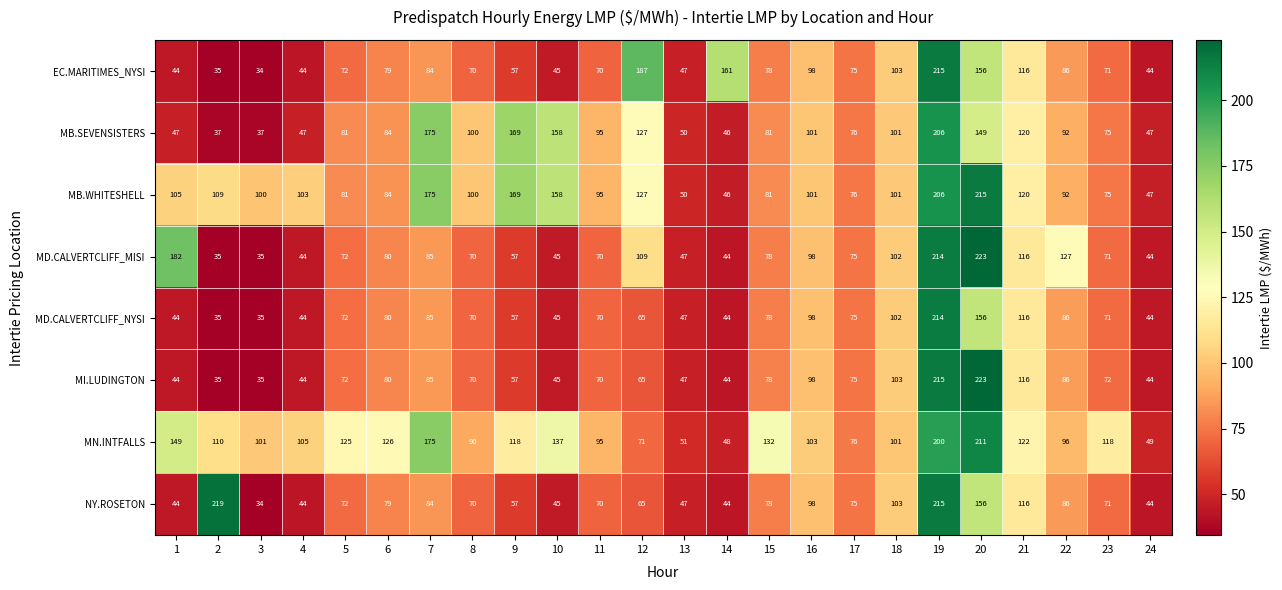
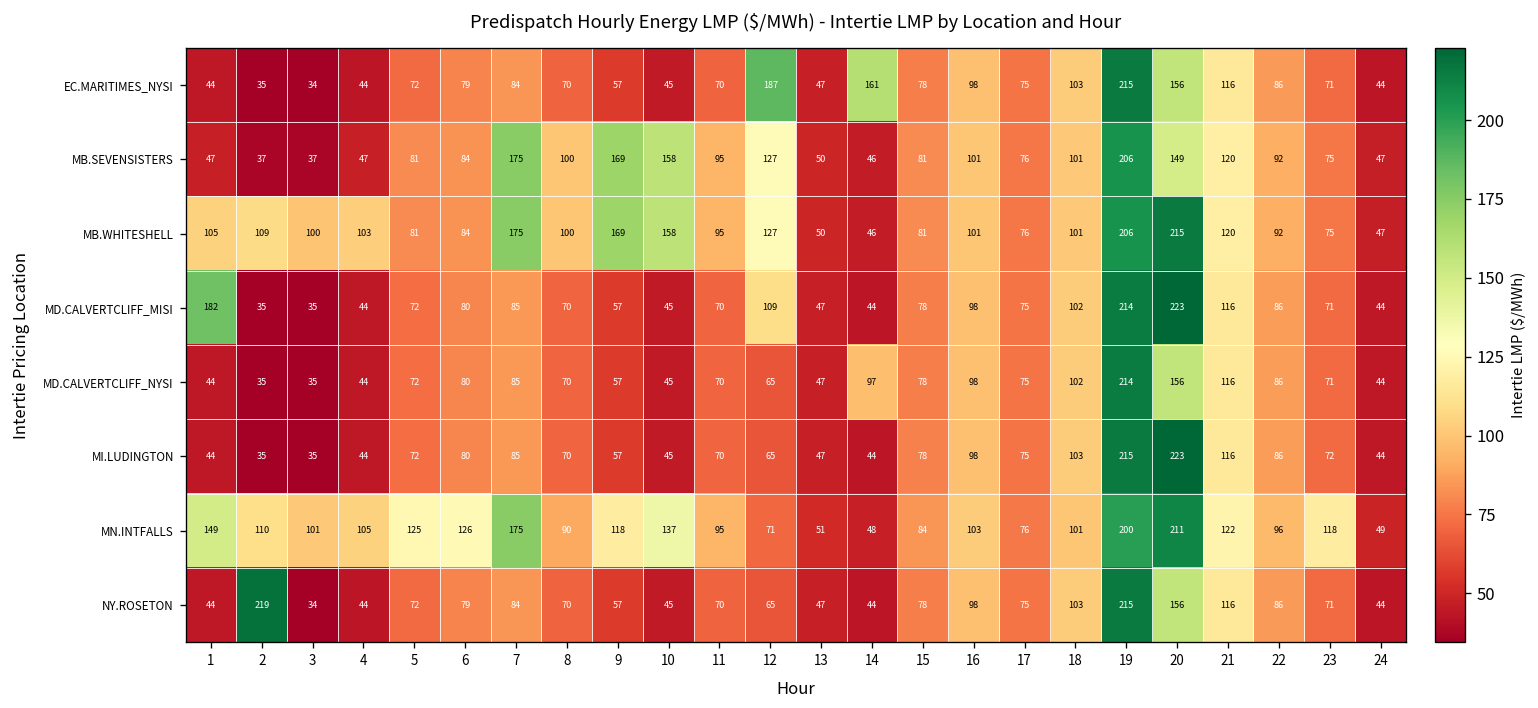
  {
    "EC.MARITIMES_NYSI": {
      "1": 44,
      "2": 35,
      "3": 34,
      "4": 44,
      "5": 72,
      "6": 79,
      "7": 84,
      "8": 70,
      "9": 57,
      "10": 45,
      "11": 70,
      "12": 187,
      "13": 47,
      "14": 161,
      "15": 78,
      "16": 98,
      "17": 75,
      "18": 103,
      "19": 215,
      "20": 156,
      "21": 116,
      "22": 86,
      "23": 71,
      "24": 44
    },
    "MB.SEVENSISTERS": {
      "1": 47,
      "2": 37,
      "3": 37,
      "4": 47,
      "5": 81,
      "6": 84,
      "7": 175,
      "8": 100,
      "9": 169,
      "10": 158,
      "11": 95,
      "12": 127,
      "13": 50,
      "14": 46,
      "15": 81,
      "16": 101,
      "17": 76,
      "18": 101,
      "19": 206,
      "20": 149,
      "21": 120,
      "22": 92,
      "23": 75,
      "24": 47
    },
    "MB.WHITESHELL": {
      "1": 105,
      "2": 109,
      "3": 100,
      "4": 103,
      "5": 81,
      "6": 84,
      "7": 175,
      "8": 100,
      "9": 169,
      "10": 158,
      "11": 95,
      "12": 127,
      "13": 50,
      "14": 46,
      "15": 81,
      "16": 101,
      "17": 76,
      "18": 101,
      "19": 206,
      "20": 215,
      "21": 120,
      "22": 92,
      "23": 75,
      "24": 47
    },
    "MD.CALVERTCLIFF_MISI": {
      "1": 182,
      "2": 35,
      "3": 35,
      "4": 44,
      "5": 72,
      "6": 80,
      "7": 85,
      "8": 70,
      "9": 57,
      "10": 45,
      "11": 70,
      "12": 109,
      "13": 47,
      "14": 44,
      "15": 78,
      "16": 98,
      "17": 75,
      "18": 102,
      "19": 214,
      "20": 223,
      "21": 116,
-     "22": 127,
+     "22": 86,
      "23": 71,
      "24": 44
    },
    "MD.CALVERTCLIFF_NYSI": {
      "1": 44,
      "2": 35,
      "3": 35,
      "4": 44,
      "5": 72,
      "6": 80,
      "7": 85,
      "8": 70,
      "9": 57,
      "10": 45,
      "11": 70,
      "12": 65,
      "13": 47,
-     "14": 44,
+     "14": 97,
      "15": 78,
      "16": 98,
      "17": 75,
      "18": 102,
      "19": 214,
      "20": 156,
      "21": 116,
      "22": 86,
      "23": 71,
      "24": 44
    },
    "MI.LUDINGTON": {
      "1": 44,
      "2": 35,
      "3": 35,
      "4": 44,
      "5": 72,
      "6": 80,
      "7": 85,
      "8": 70,
      "9": 57,
      "10": 45,
      "11": 70,
      "12": 65,
      "13": 47,
      "14": 44,
      "15": 78,
      "16": 98,
      "17": 75,
      "18": 103,
      "19": 215,
      "20": 223,
      "21": 116,
      "22": 86,
      "23": 72,
      "24": 44
    },
    "MN.INTFALLS": {
      "1": 149,
      "2": 110,
      "3": 101,
      "4": 105,
      "5": 125,
      "6": 126,
      "7": 175,
      "8": 90,
      "9": 118,
      "10": 137,
      "11": 95,
      "12": 71,
      "13": 51,
      "14": 48,
-     "15": 132,
+     "15": 84,
      "16": 103,
      "17": 76,
      "18": 101,
      "19": 200,
      "20": 211,
      "21": 122,
      "22": 96,
      "23": 118,
      "24": 49
    },
    "NY.ROSETON": {
      "1": 44,
      "2": 219,
      "3": 34,
      "4": 44,
      "5": 72,
      "6": 79,
      "7": 84,
      "8": 70,
      "9": 57,
      "10": 45,
      "11": 70,
      "12": 65,
      "13": 47,
      "14": 44,
      "15": 78,
      "16": 98,
      "17": 75,
      "18": 103,
      "19": 215,
      "20": 156,
      "21": 116,
      "22": 86,
      "23": 71,
      "24": 44
    }
  }
